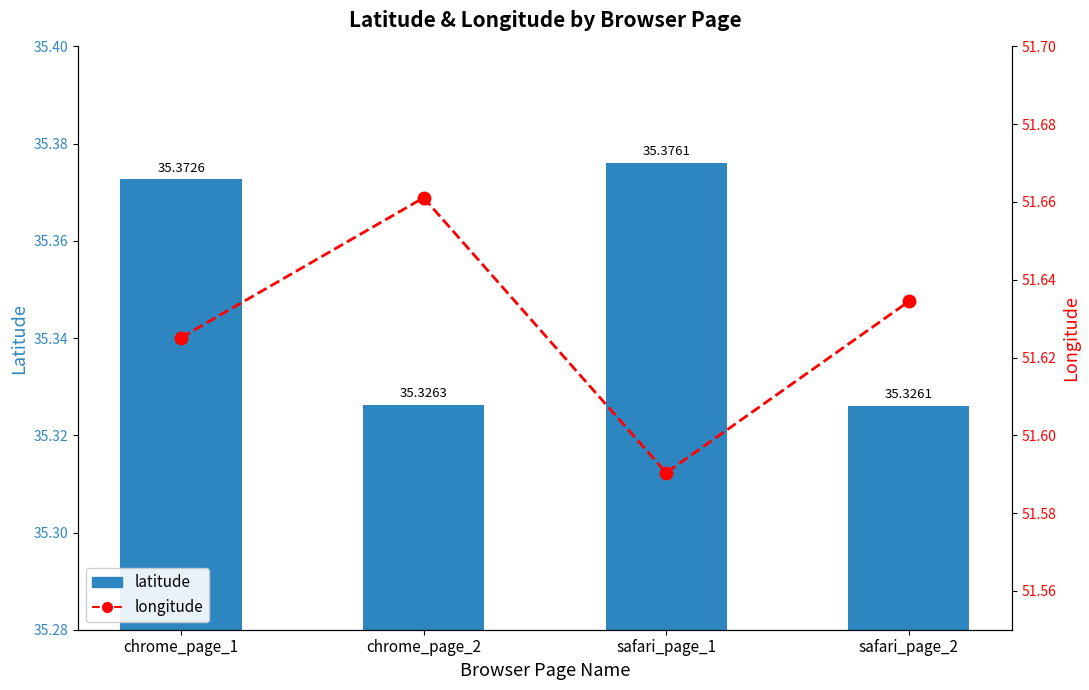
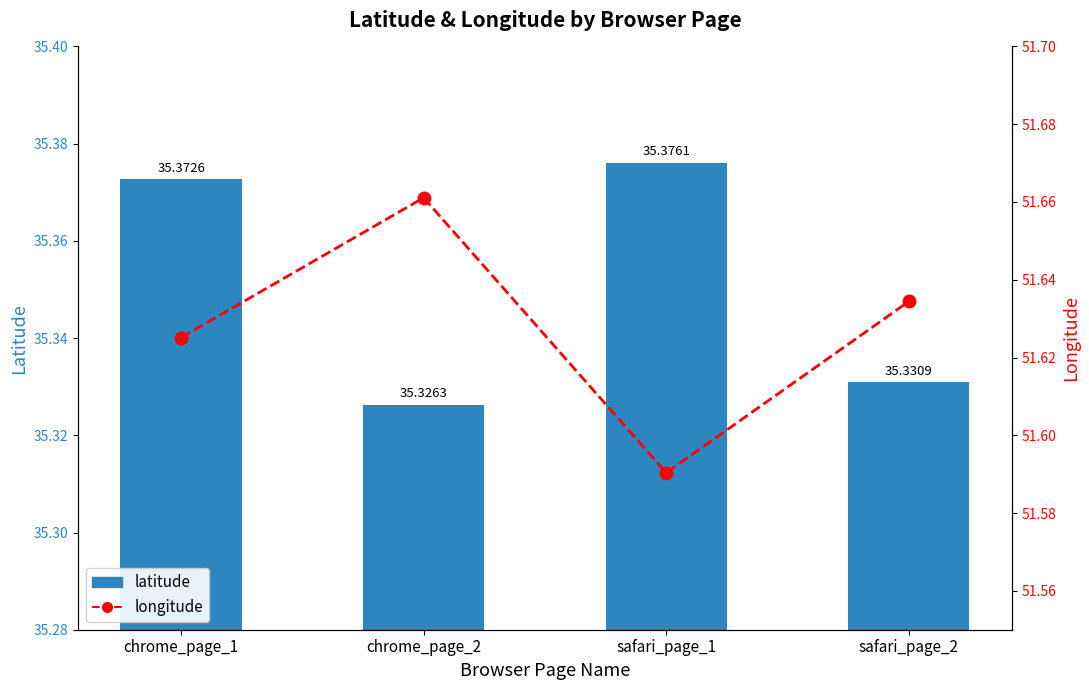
  {
    "latitude": {
      "chrome_page_1": 35.3726,
      "chrome_page_2": 35.3263,
      "safari_page_1": 35.3761,
-     "safari_page_2": 35.3261
+     "safari_page_2": 35.3309
    }
  }
